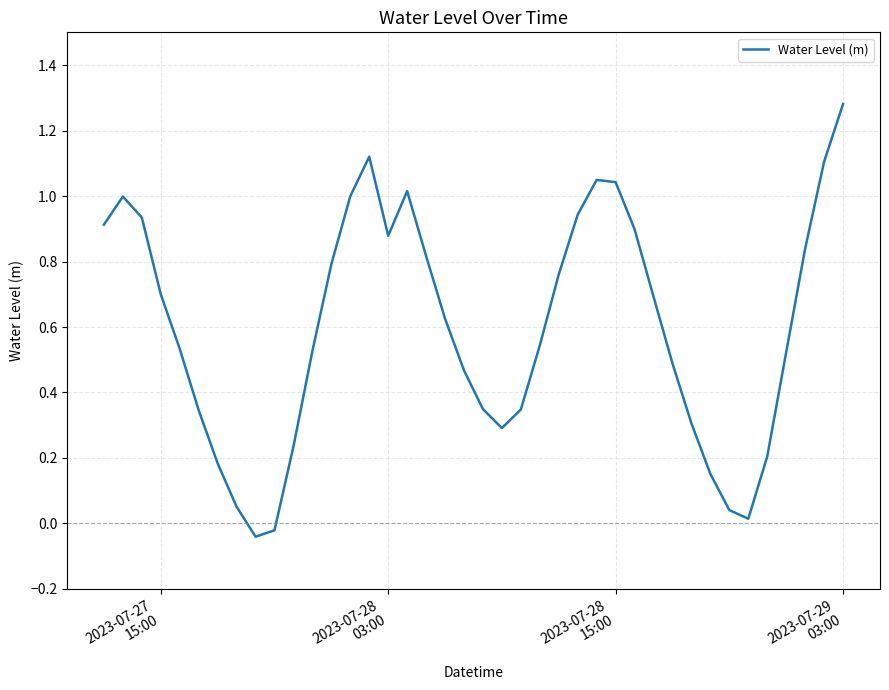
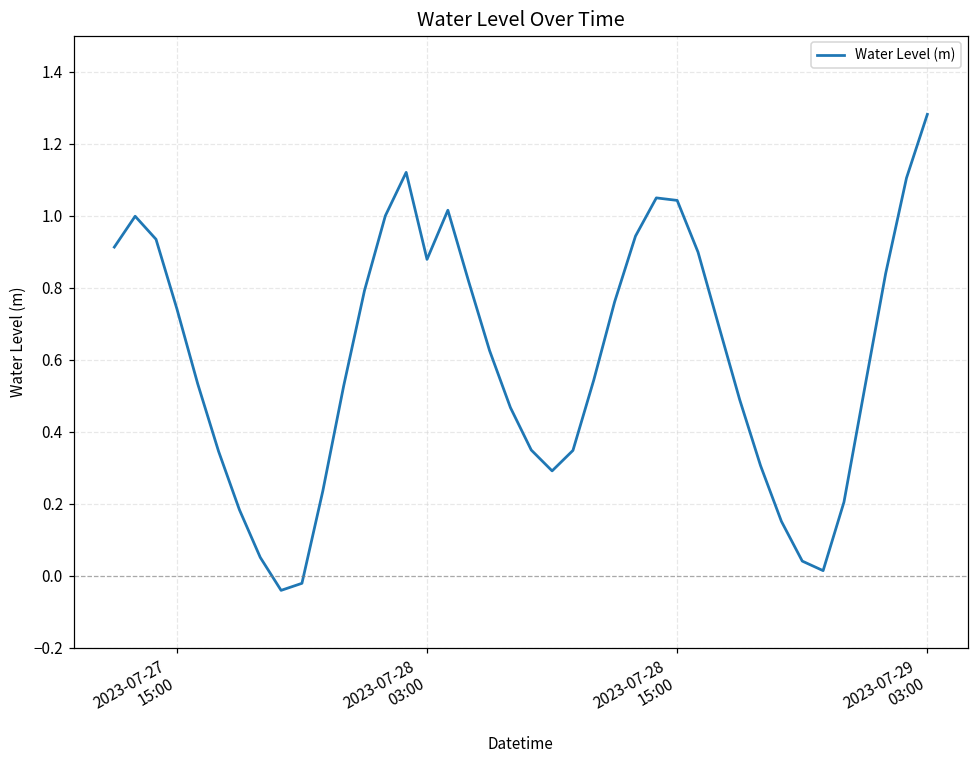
  {
-   "2023-07-27 15:00": 0.70,
+   "2023-07-27 15:00": 0.74,
    "2023-07-28 03:00": 0.88,
    "2023-07-28 15:00": 1.04,
    "2023-07-29 03:00": 1.28
  }
